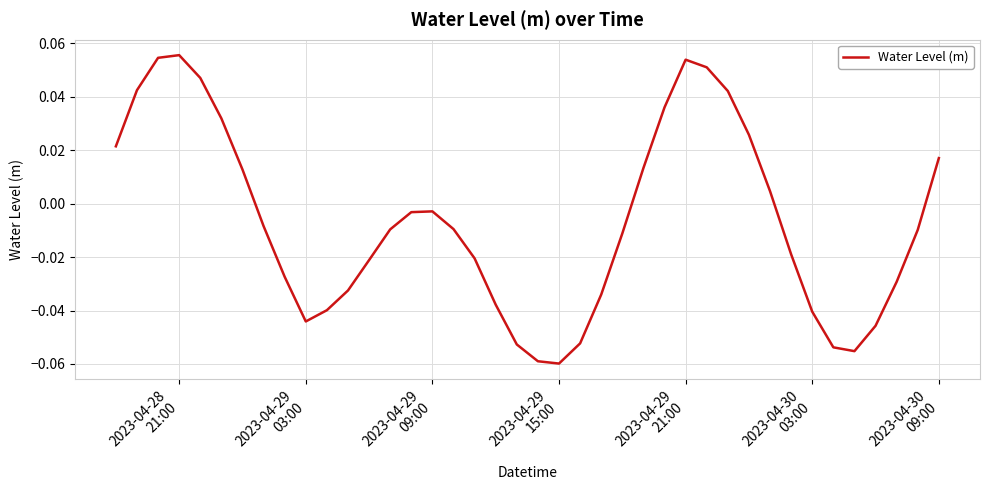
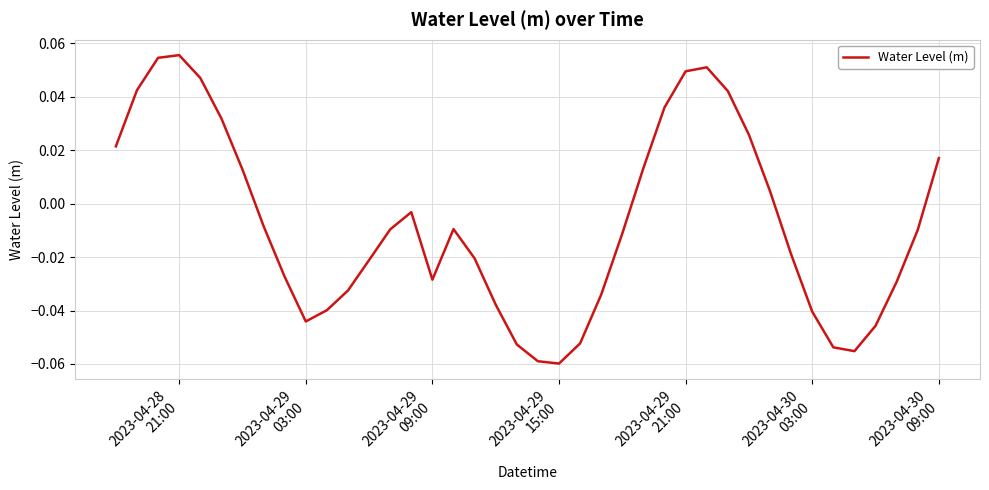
  {
    "2023-04-28 21:00": 0.056,
    "2023-04-29 03:00": -0.044,
-   "2023-04-29 09:00": -0.003,
+   "2023-04-29 09:00": -0.028,
    "2023-04-29 15:00": -0.060,
-   "2023-04-29 21:00": 0.054,
+   "2023-04-29 21:00": 0.050,
    "2023-04-30 03:00": -0.040,
    "2023-04-30 09:00": 0.017
  }
